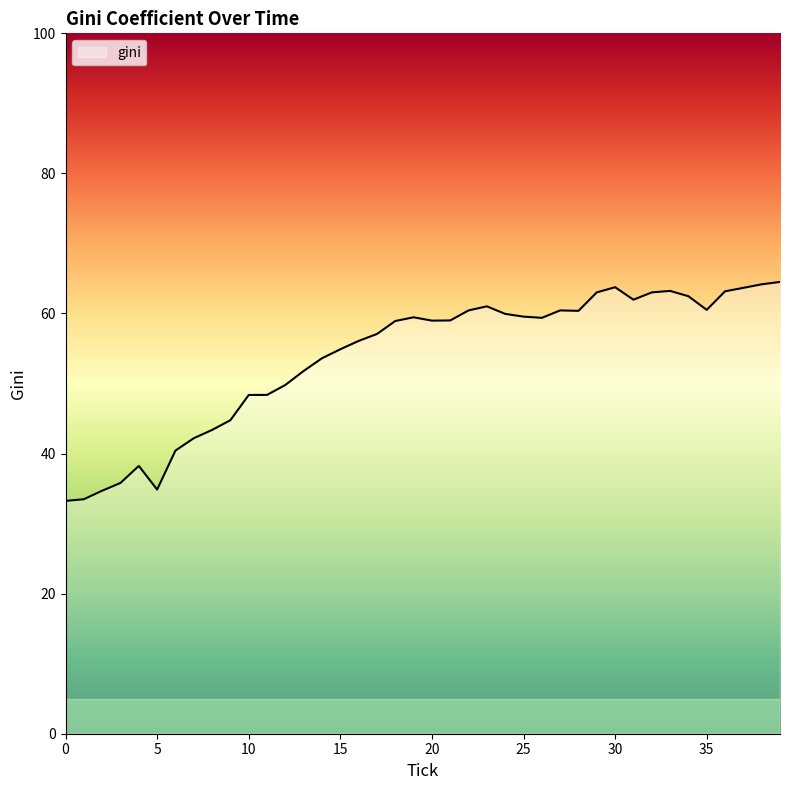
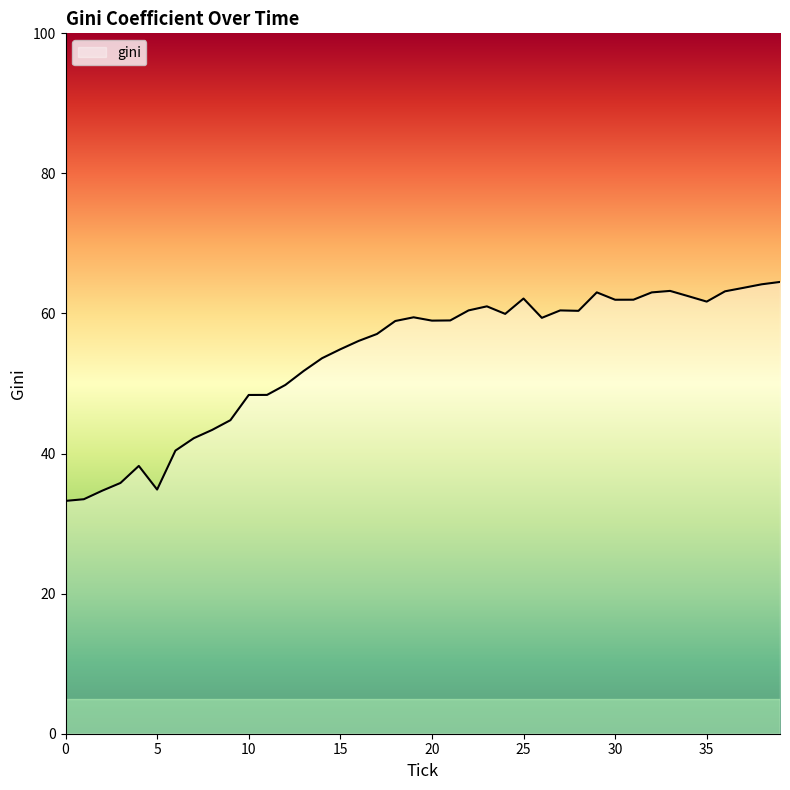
  {
    "0": 33,
    "5": 35,
    "10": 48,
    "15": 55,
    "20": 59,
-   "25": 60,
-   "30": 64,
-   "35": 61
+   "25": 62,
+   "30": 62,
+   "35": 62
  }
